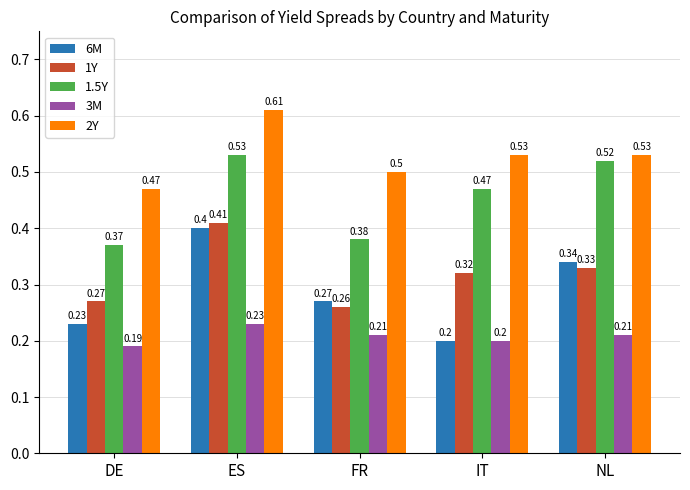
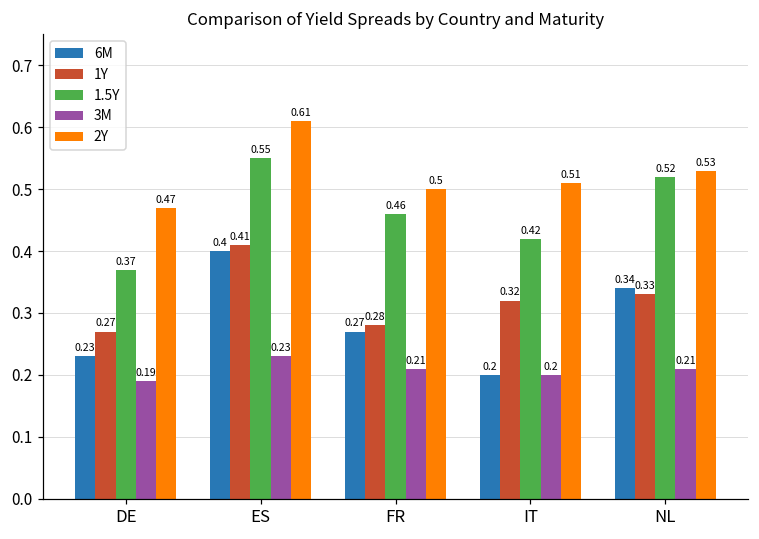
  {
    "6M": {
      "DE": 0.23,
      "ES": 0.4,
      "FR": 0.27,
      "IT": 0.2,
      "NL": 0.34
    },
    "1Y": {
      "DE": 0.27,
      "ES": 0.41,
-     "FR": 0.26,
+     "FR": 0.28,
      "IT": 0.32,
      "NL": 0.33
    },
    "1.5Y": {
      "DE": 0.37,
-     "ES": 0.53,
-     "FR": 0.38,
-     "IT": 0.47,
+     "ES": 0.55,
+     "FR": 0.46,
+     "IT": 0.42,
      "NL": 0.52
    },
    "3M": {
      "DE": 0.19,
      "ES": 0.23,
      "FR": 0.21,
      "IT": 0.2,
      "NL": 0.21
    },
    "2Y": {
      "DE": 0.47,
      "ES": 0.61,
      "FR": 0.5,
-     "IT": 0.53,
+     "IT": 0.51,
      "NL": 0.53
    }
  }
